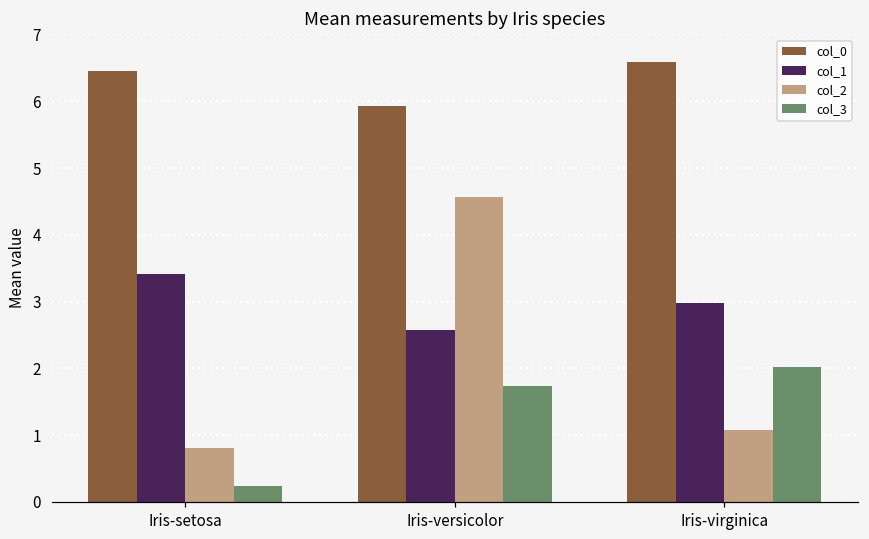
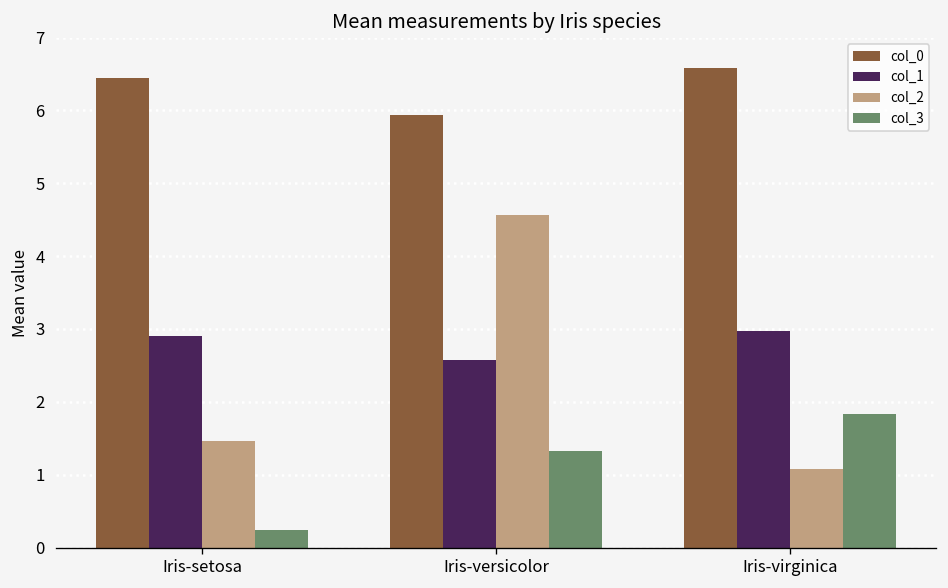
  {
    "col_0": {
      "Iris-setosa": 6.4,
      "Iris-versicolor": 5.9,
      "Iris-virginica": 6.6
    },
    "col_1": {
-     "Iris-setosa": 3.4,
+     "Iris-setosa": 2.9,
      "Iris-versicolor": 2.6,
      "Iris-virginica": 3.0
    },
    "col_2": {
-     "Iris-setosa": 0.8,
+     "Iris-setosa": 1.5,
      "Iris-versicolor": 4.6,
      "Iris-virginica": 1.1
    },
    "col_3": {
      "Iris-setosa": 0.2,
-     "Iris-versicolor": 1.7,
-     "Iris-virginica": 2.0
+     "Iris-versicolor": 1.3,
+     "Iris-virginica": 1.8
    }
  }
